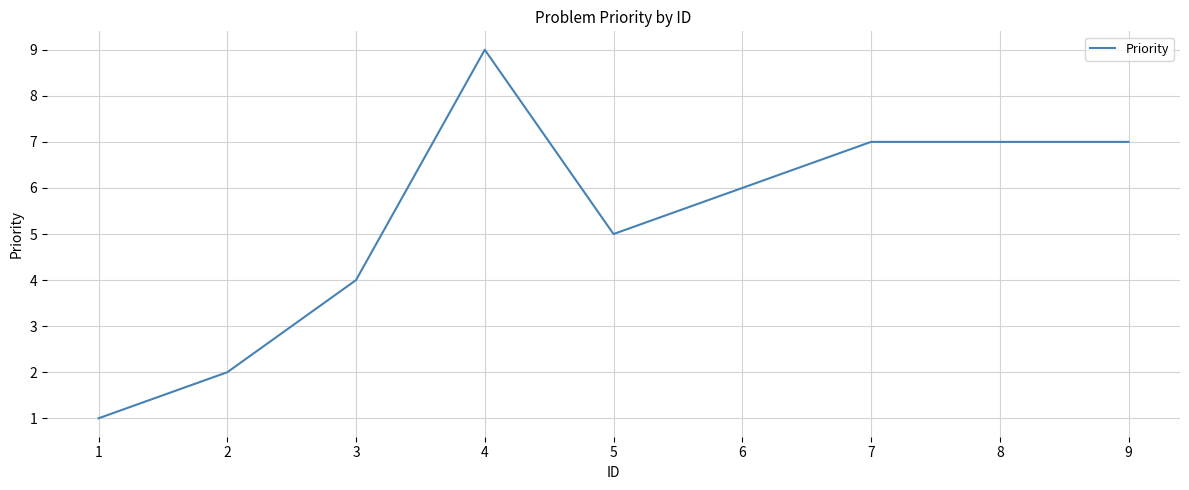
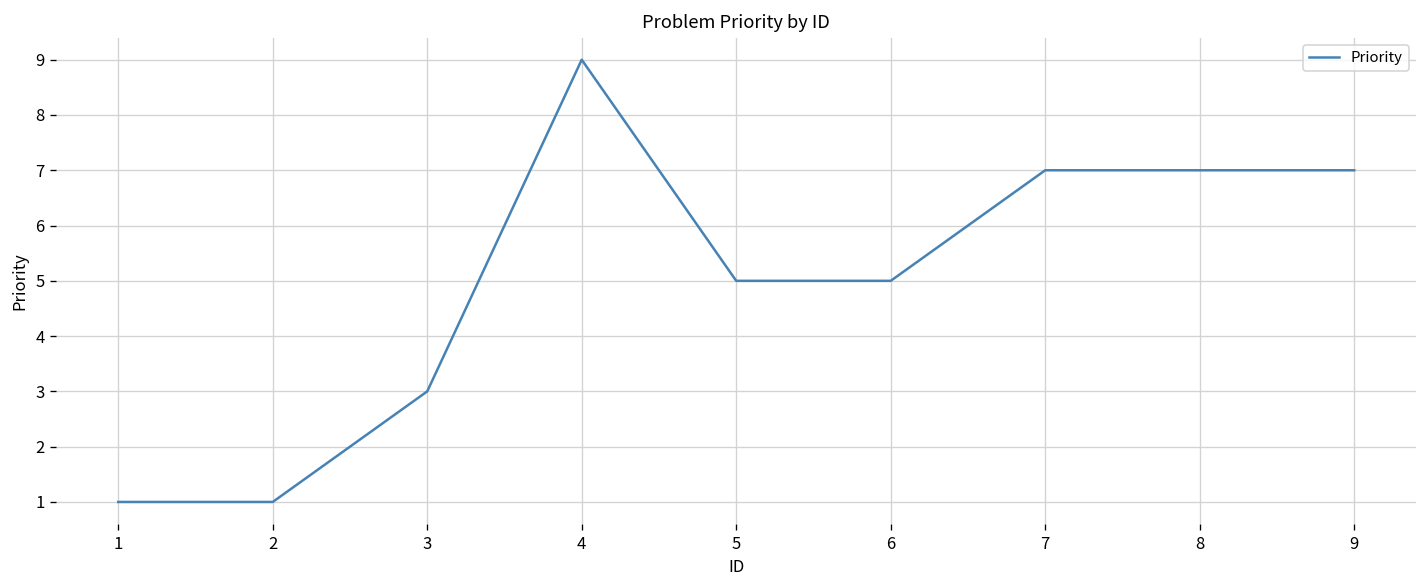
  {
    "1": 1,
-   "2": 2,
-   "3": 4,
+   "2": 1,
+   "3": 3,
    "4": 9,
    "5": 5,
-   "6": 6,
+   "6": 5,
    "7": 7,
    "8": 7,
    "9": 7
  }
